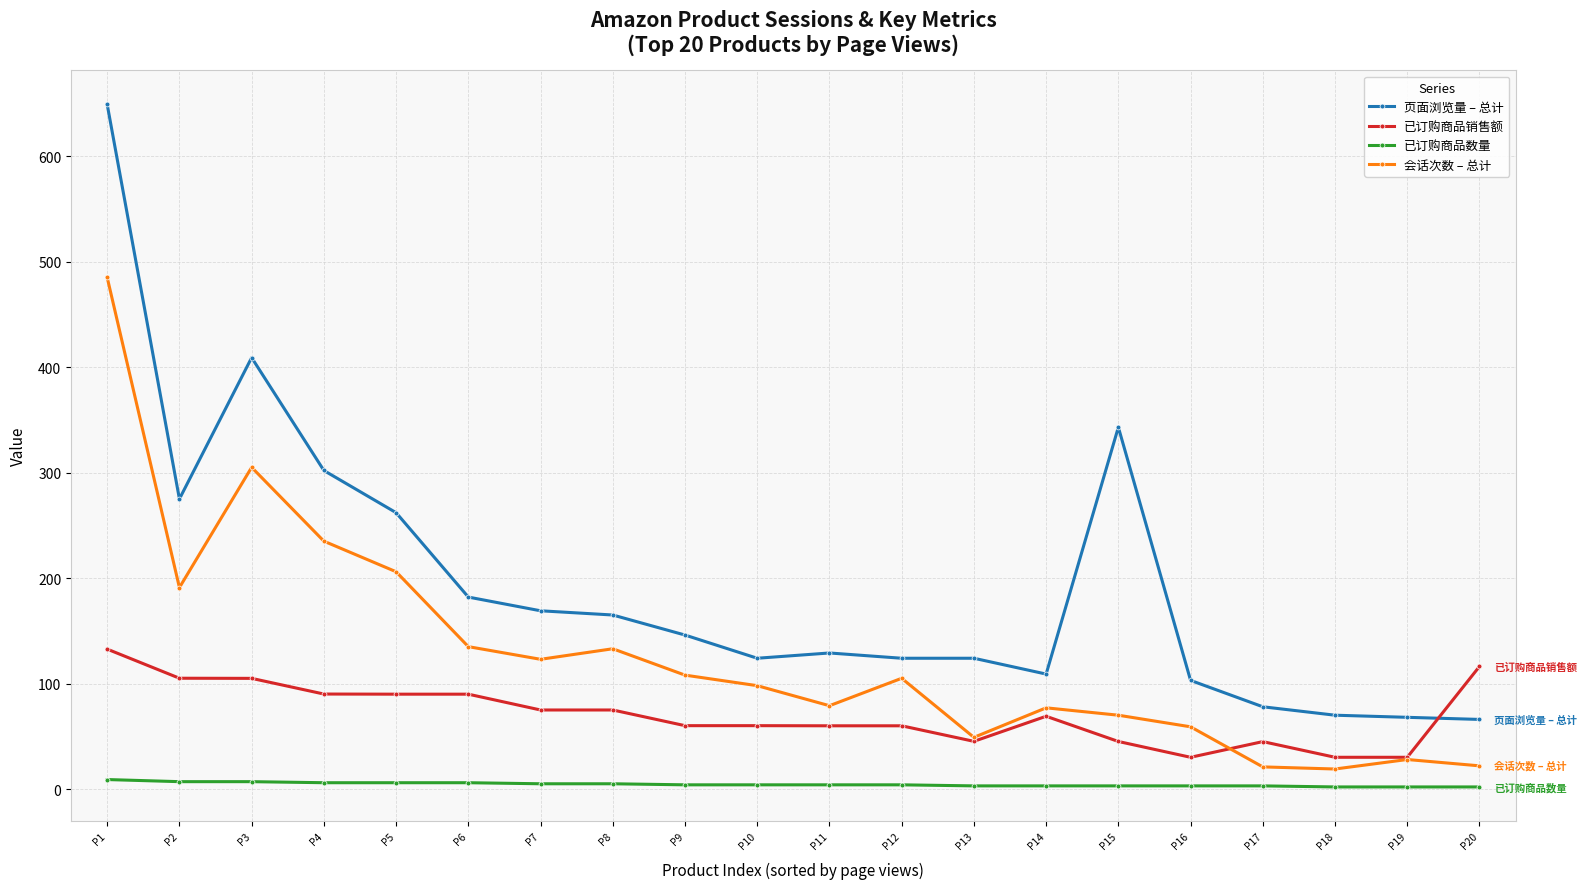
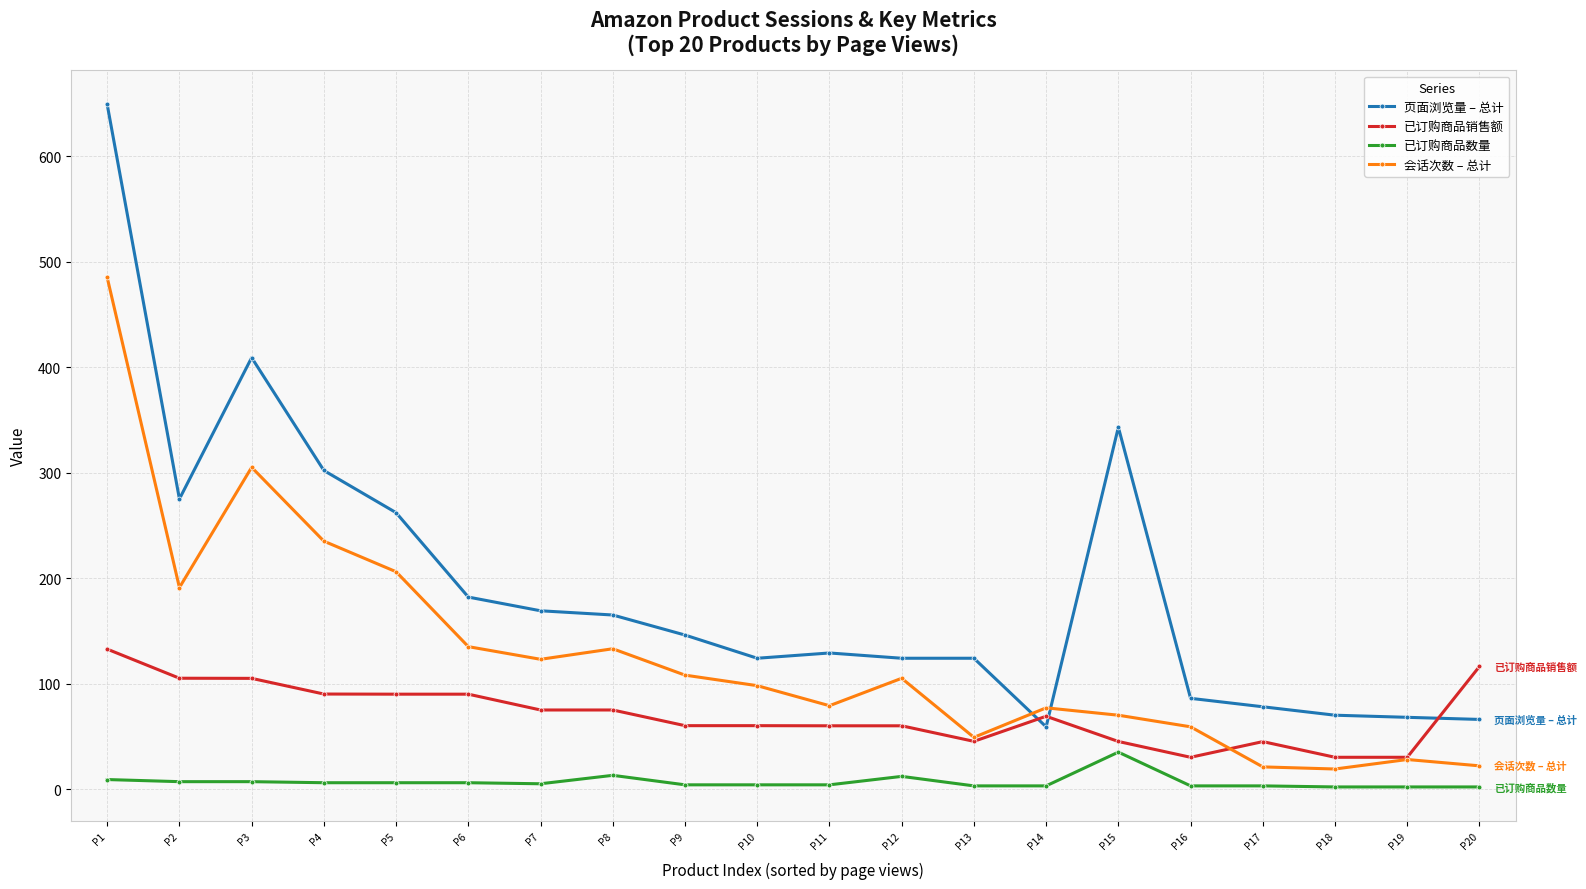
  {
    "页面浏览量 – 总计": {
      "P1": 649,
      "P2": 275,
      "P3": 409,
      "P4": 302,
      "P5": 262,
      "P6": 182,
      "P7": 169,
      "P8": 165,
      "P9": 146,
      "P10": 124,
      "P11": 129,
      "P12": 124,
      "P13": 124,
-     "P14": 109,
+     "P14": 59,
      "P15": 343,
-     "P16": 103,
+     "P16": 86,
      "P17": 78,
      "P18": 70,
      "P19": 68,
      "P20": 66
    },
    "已订购商品销售额": {
      "P1": 133,
      "P2": 105,
      "P3": 105,
      "P4": 90,
      "P5": 90,
      "P6": 90,
      "P7": 75,
      "P8": 75,
      "P9": 60,
      "P10": 60,
      "P11": 60,
      "P12": 60,
      "P13": 45,
      "P14": 69,
      "P15": 45,
      "P16": 30,
      "P17": 45,
      "P18": 30,
      "P20": 116
    },
    "已订购商品数量": {
      "P1": 9,
      "P2": 7,
      "P3": 7,
      "P4": 6,
      "P5": 6,
      "P6": 6,
      "P7": 5,
-     "P8": 5,
+     "P8": 13,
      "P9": 4,
      "P10": 4,
      "P11": 4,
-     "P12": 4,
+     "P12": 12,
      "P13": 3,
      "P14": 3,
-     "P15": 3,
+     "P15": 35,
      "P16": 3,
      "P17": 3,
      "P18": 2,
      "P19": 2,
      "P20": 2
    },
    "会话次数 – 总计": {
      "P1": 485,
      "P2": 191,
      "P3": 305,
      "P4": 235,
      "P5": 206,
      "P6": 135,
      "P7": 123,
      "P8": 133,
      "P9": 108,
      "P10": 98,
      "P11": 79,
      "P12": 105,
      "P13": 49,
      "P14": 77,
      "P15": 70,
      "P16": 59,
      "P17": 21,
      "P18": 19,
      "P20": 22
    }
  }
